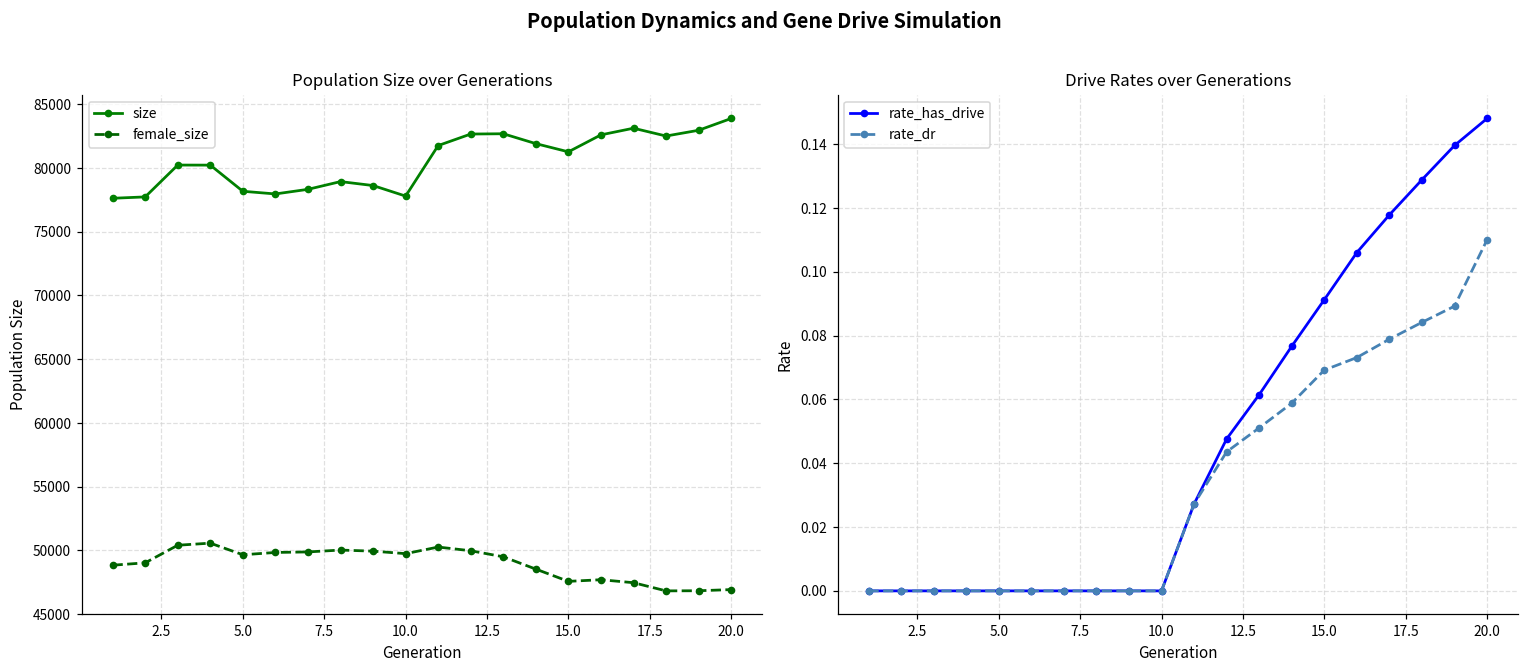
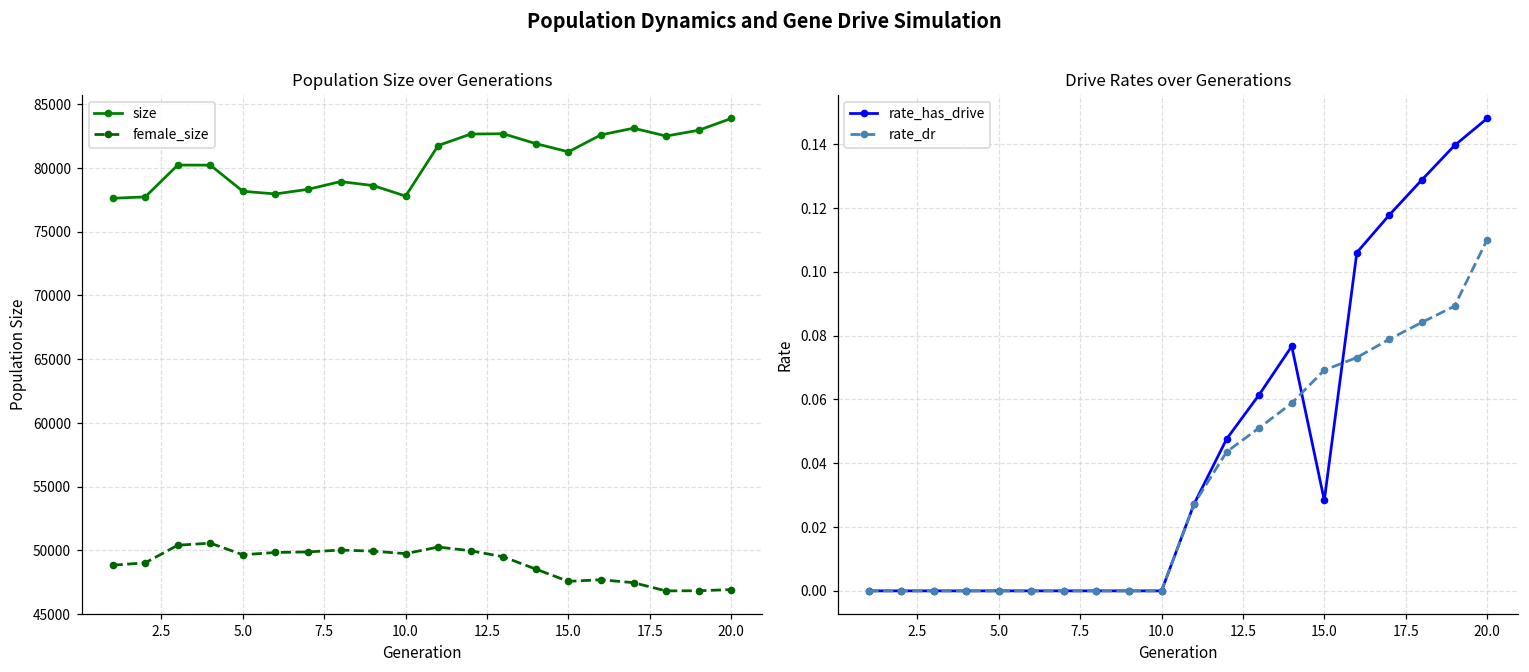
  {
    "Drive Rates over Generations": {
      "rate_has_drive": {
-       "15.0": 0.091,
+       "15.0": 0.028,
        "20.0": 0.148
      },
      "rate_dr": {
        "15.0": 0.069,
        "20.0": 0.110
      }
    }
  }
